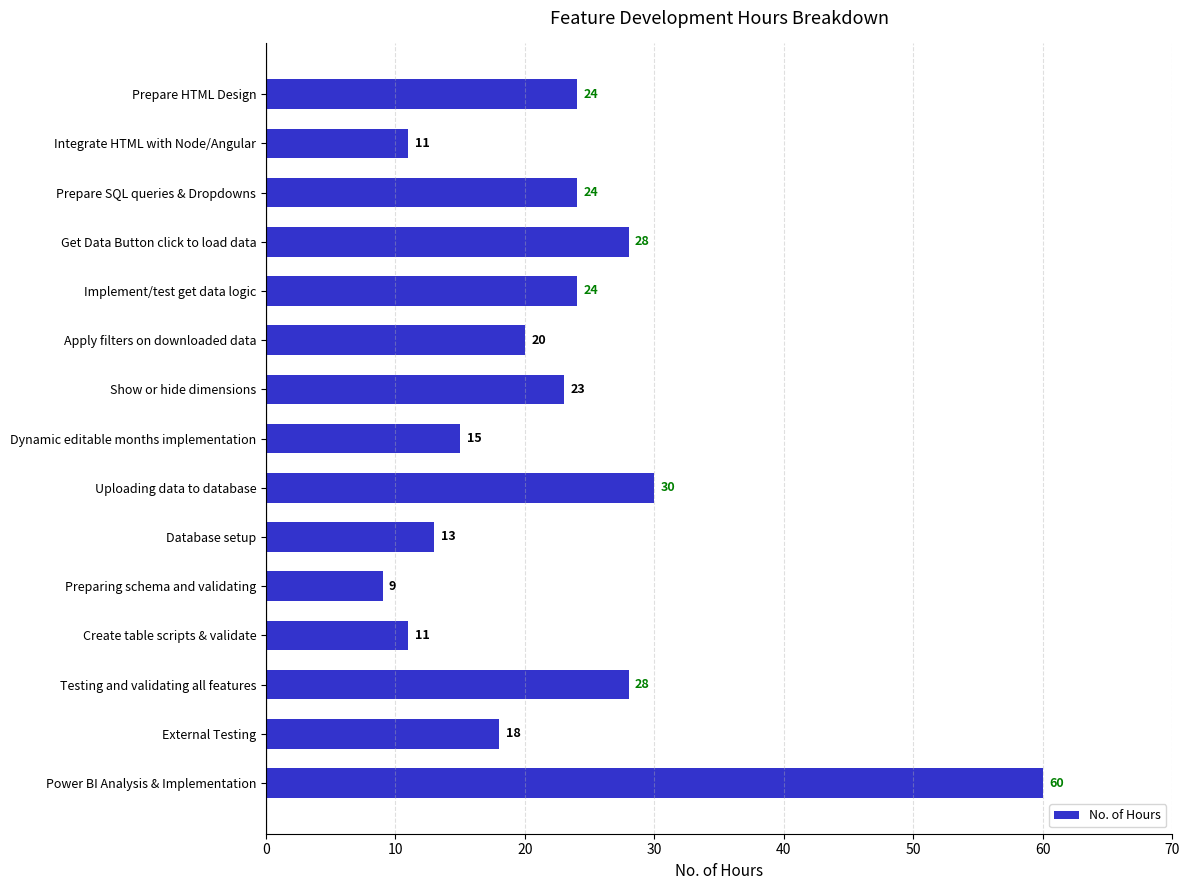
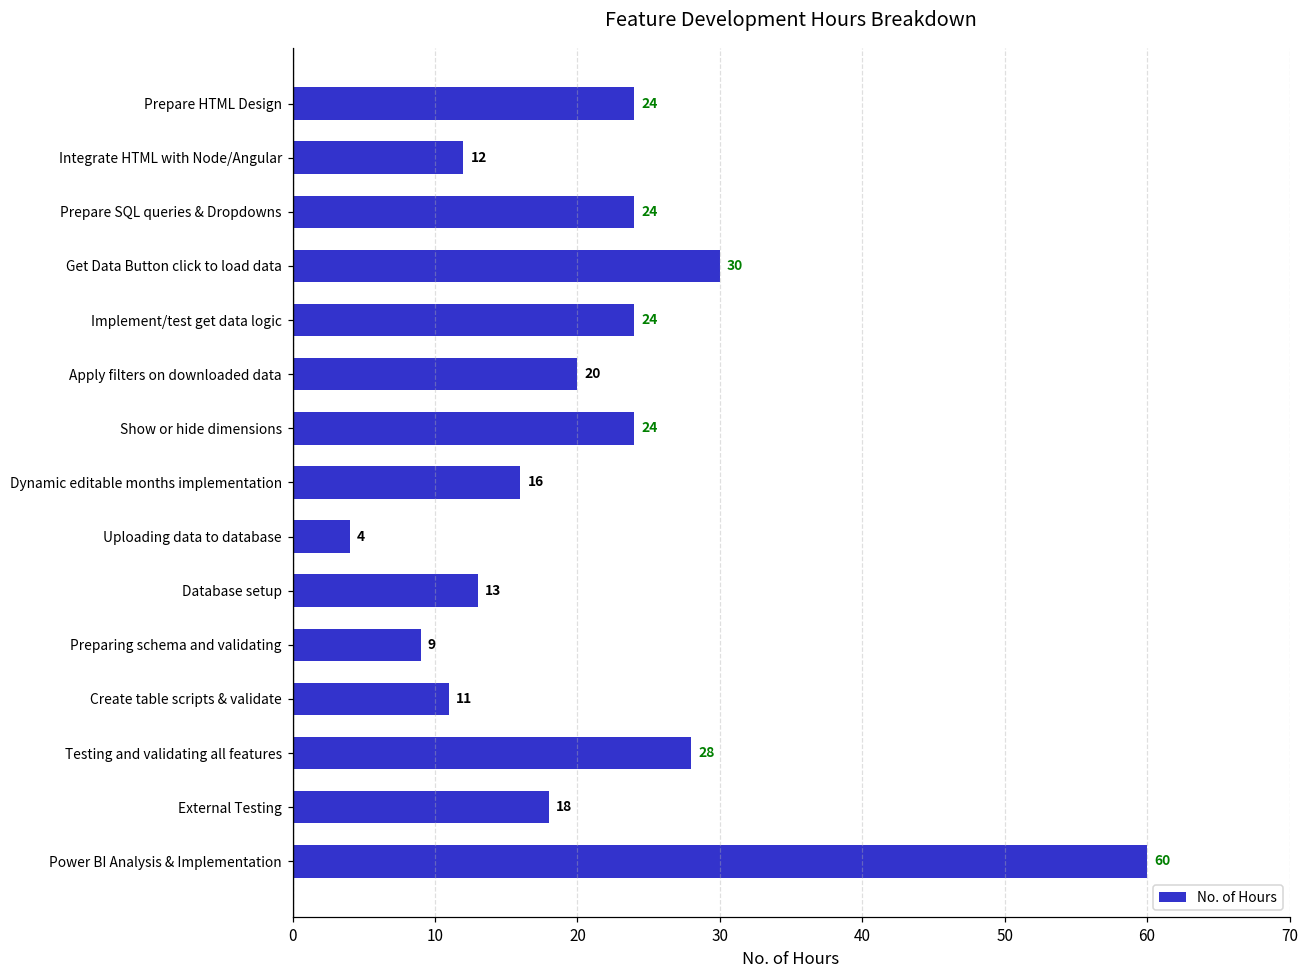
  {
    "Prepare HTML Design": 24,
-   "Integrate HTML with Node/Angular": 11,
+   "Integrate HTML with Node/Angular": 12,
    "Prepare SQL queries & Dropdowns": 24,
-   "Get Data Button click to load data": 28,
+   "Get Data Button click to load data": 30,
    "Implement/test get data logic": 24,
    "Apply filters on downloaded data": 20,
-   "Show or hide dimensions": 23,
-   "Dynamic editable months implementation": 15,
-   "Uploading data to database": 30,
+   "Show or hide dimensions": 24,
+   "Dynamic editable months implementation": 16,
+   "Uploading data to database": 4,
    "Database setup": 13,
    "Preparing schema and validating": 9,
    "Create table scripts & validate": 11,
    "Testing and validating all features": 28,
    "External Testing": 18,
    "Power BI Analysis & Implementation": 60
  }
